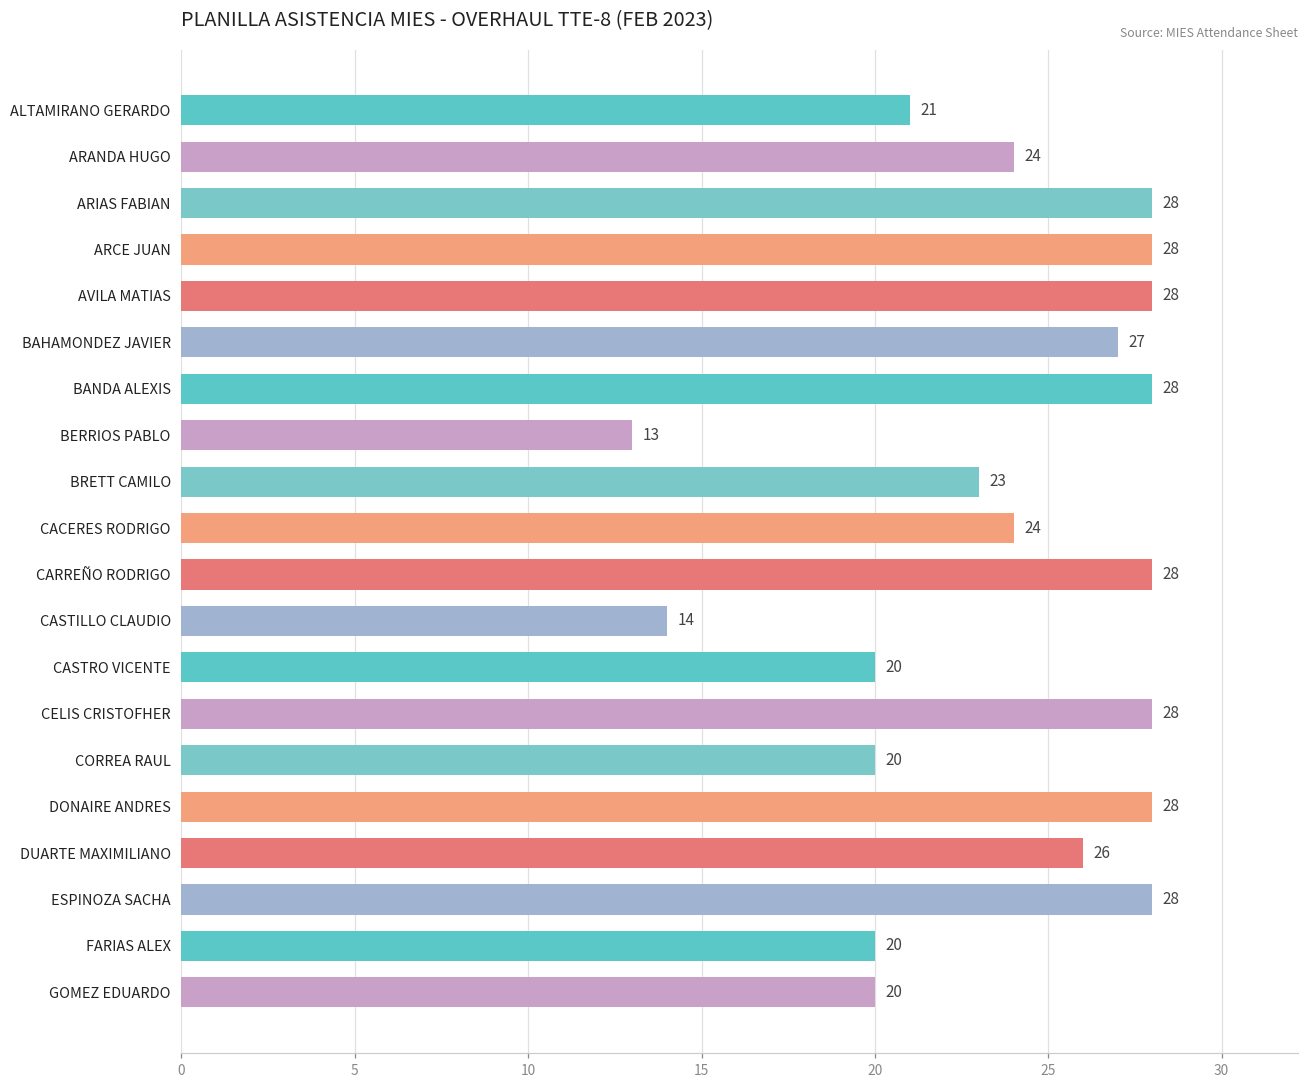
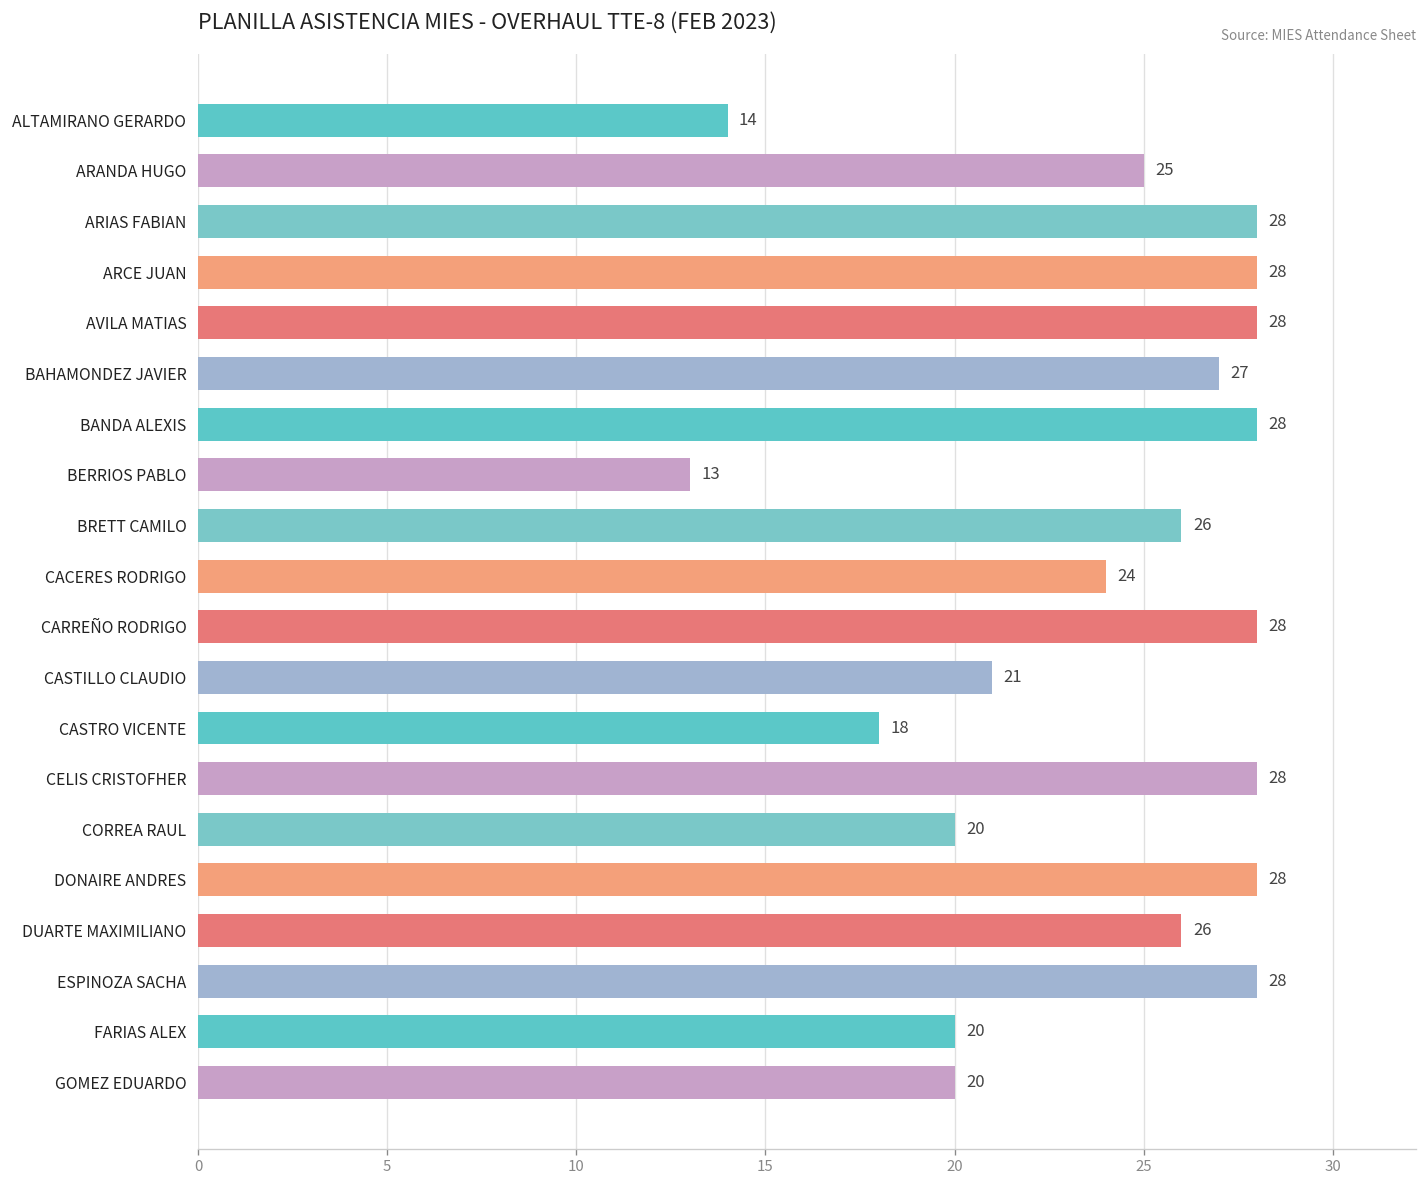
  {
-   "ALTAMIRANO GERARDO": 21,
-   "ARANDA HUGO": 24,
+   "ALTAMIRANO GERARDO": 14,
+   "ARANDA HUGO": 25,
    "ARIAS FABIAN": 28,
    "ARCE JUAN": 28,
    "AVILA MATIAS": 28,
    "BAHAMONDEZ JAVIER": 27,
    "BANDA ALEXIS": 28,
    "BERRIOS PABLO": 13,
-   "BRETT CAMILO": 23,
+   "BRETT CAMILO": 26,
    "CACERES RODRIGO": 24,
    "CARREÑO RODRIGO": 28,
-   "CASTILLO CLAUDIO": 14,
-   "CASTRO VICENTE": 20,
+   "CASTILLO CLAUDIO": 21,
+   "CASTRO VICENTE": 18,
    "CELIS CRISTOFHER": 28,
    "CORREA RAUL": 20,
    "DONAIRE ANDRES": 28,
    "DUARTE MAXIMILIANO": 26,
    "ESPINOZA SACHA": 28,
    "FARIAS ALEX": 20,
    "GOMEZ EDUARDO": 20
  }
